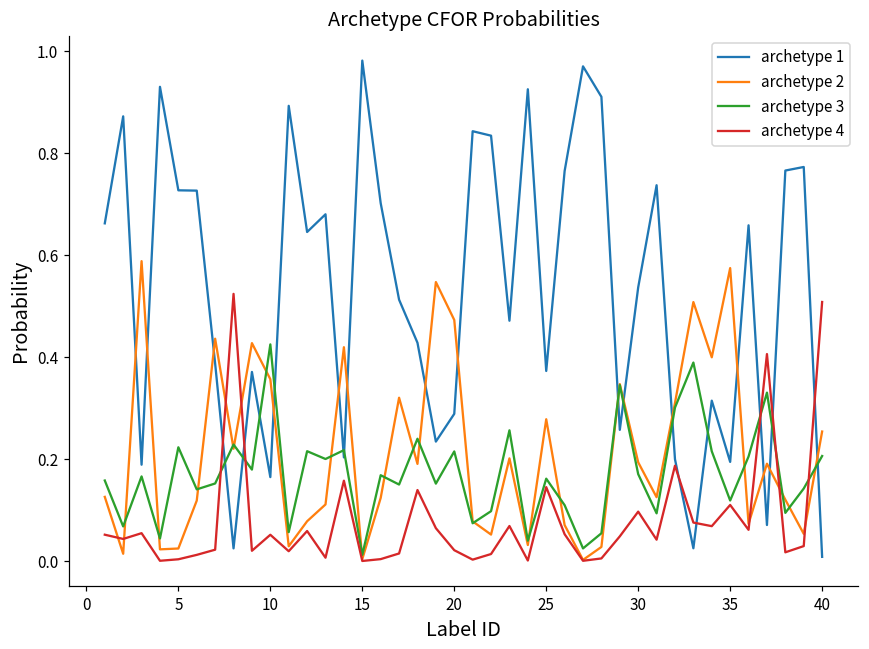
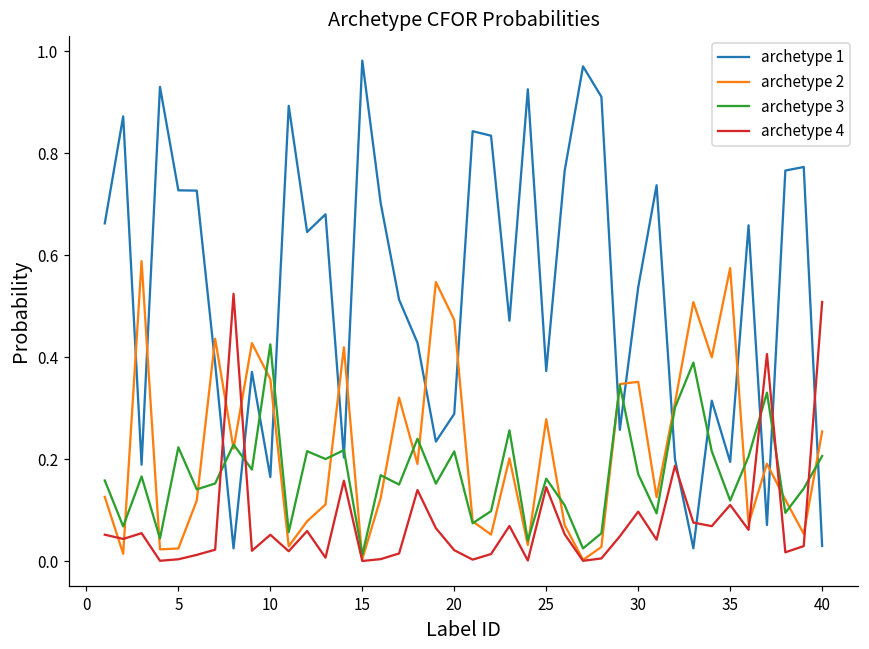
  {
    "archetype 1": {
      "5": 0.73,
      "10": 0.17,
      "15": 0.98,
      "20": 0.29,
      "25": 0.37,
      "30": 0.54,
      "35": 0.20,
-     "40": 0.01
+     "40": 0.03
    },
    "archetype 2": {
      "5": 0.03,
      "10": 0.36,
      "20": 0.47,
      "25": 0.28,
-     "30": 0.19,
+     "30": 0.35,
      "35": 0.57,
      "40": 0.25
    },
    "archetype 3": {
      "5": 0.22,
      "10": 0.43,
      "15": 0.01,
      "20": 0.22,
      "25": 0.16,
      "30": 0.17,
      "35": 0.12,
      "40": 0.21
    },
    "archetype 4": {
      "5": 0.00,
      "10": 0.05,
      "20": 0.02,
      "25": 0.15,
      "30": 0.10,
      "35": 0.11,
      "40": 0.51
    }
  }
